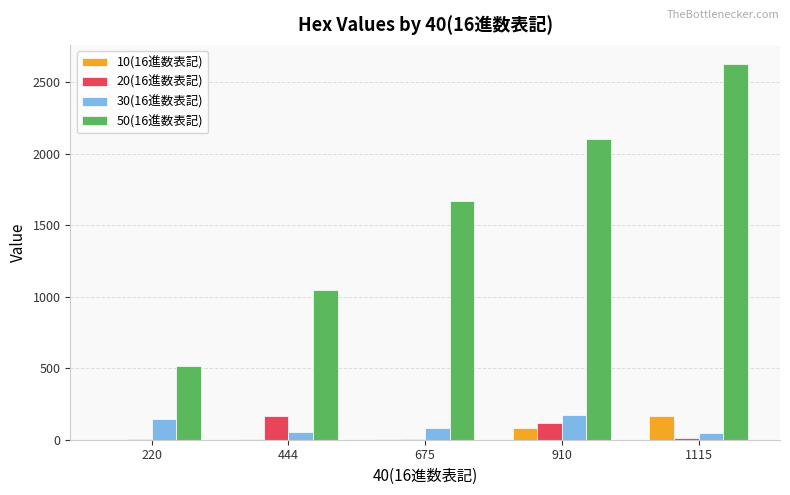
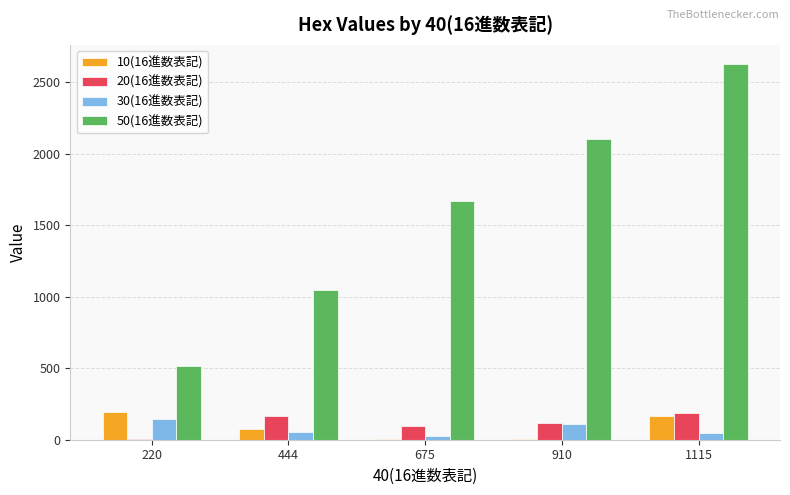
  {
    "10(16進数表記)": {
-     "220": 0,
-     "444": 10,
-     "910": 80,
+     "220": 200,
+     "444": 80,
+     "910": 0,
      "1115": 170
    },
    "20(16進数表記)": {
      "444": 170,
-     "675": 10,
+     "675": 100,
      "910": 120,
-     "1115": 10
+     "1115": 190
    },
    "30(16進数表記)": {
      "220": 150,
      "444": 60,
-     "675": 80,
-     "910": 170,
+     "675": 30,
+     "910": 110,
      "1115": 50
    },
    "50(16進数表記)": {
      "220": 510,
      "444": 1050,
      "675": 1670,
      "910": 2100,
      "1115": 2630
    }
  }
